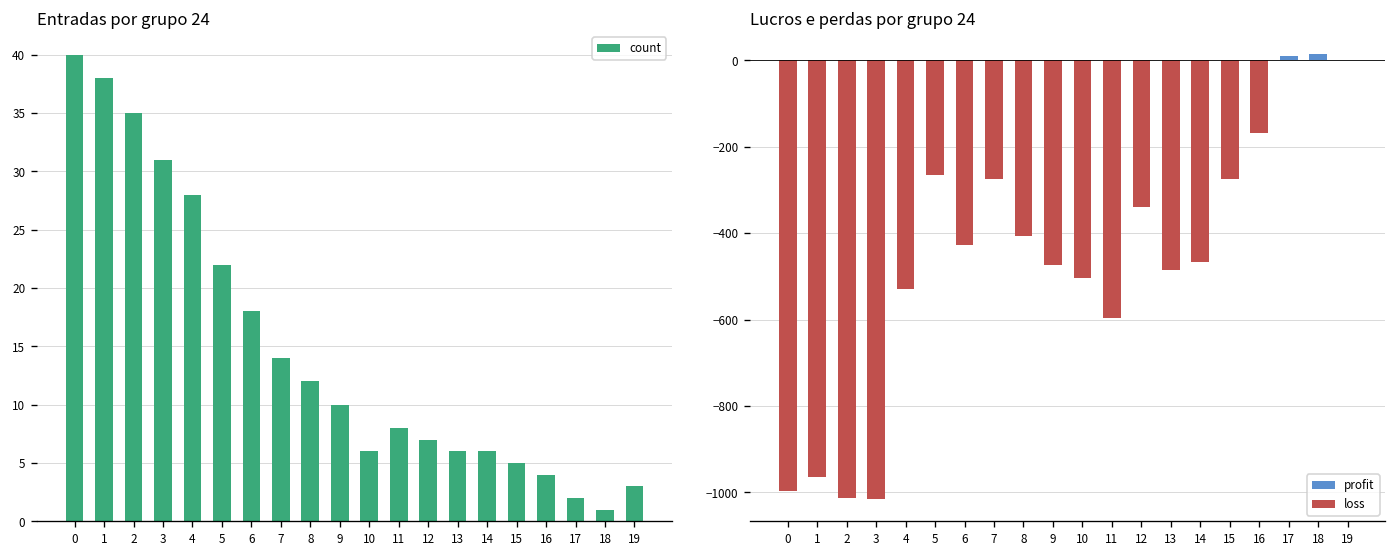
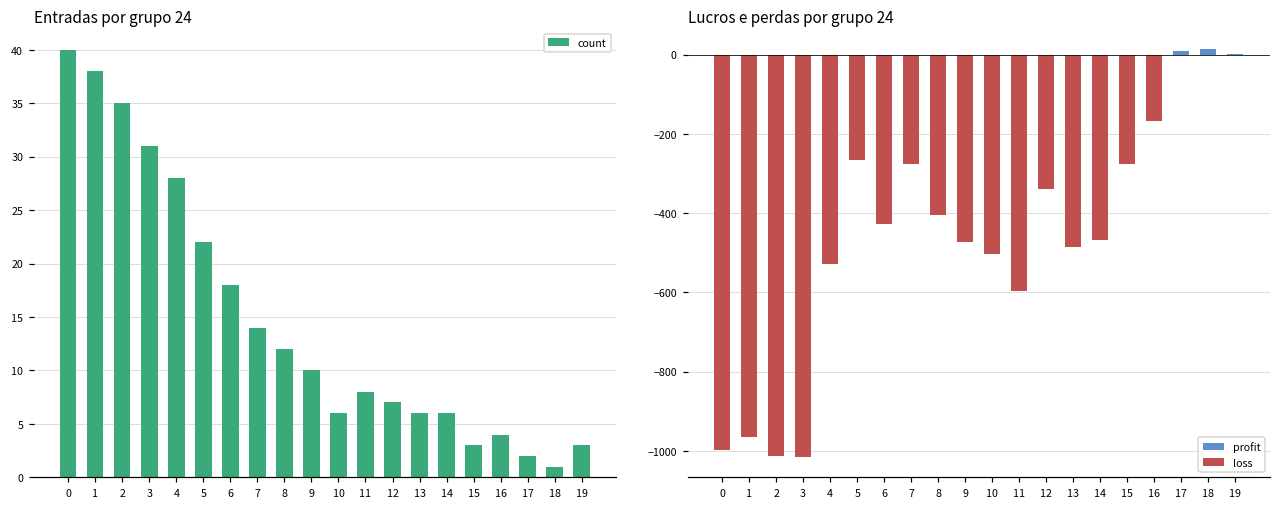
  {
    "Entradas por grupo 24": {
      "0": 40,
      "1": 38,
      "2": 35,
      "3": 31,
      "4": 28,
      "5": 22,
      "6": 18,
      "7": 14,
      "8": 12,
      "9": 10,
      "10": 6,
      "11": 8,
      "12": 7,
      "13": 6,
      "14": 6,
-     "15": 5,
+     "15": 3,
      "16": 4,
      "17": 2,
      "18": 1,
      "19": 3
    },
    "Lucros e perdas por grupo 24": {
      "profit": {
        "0": 0,
        "1": 0,
        "2": 0,
        "3": 0,
        "4": 0,
        "5": 0,
        "6": 0,
        "7": 0,
        "8": 0,
        "9": 0,
        "10": 0,
        "11": 0,
        "12": 0,
        "13": 0,
        "14": 0,
        "15": 0,
        "16": 0,
        "17": 10,
        "18": 10
      },
      "loss": {
        "0": -1000,
        "1": -960,
        "2": -1010,
        "3": -1020,
        "4": -530,
        "5": -260,
        "6": -430,
        "7": -280,
        "8": -410,
        "9": -470,
        "10": -500,
        "11": -600,
        "12": -340,
        "13": -490,
        "14": -470,
        "15": -280,
        "16": -170,
        "17": 0,
        "18": 0,
        "19": 0
      }
    }
  }
